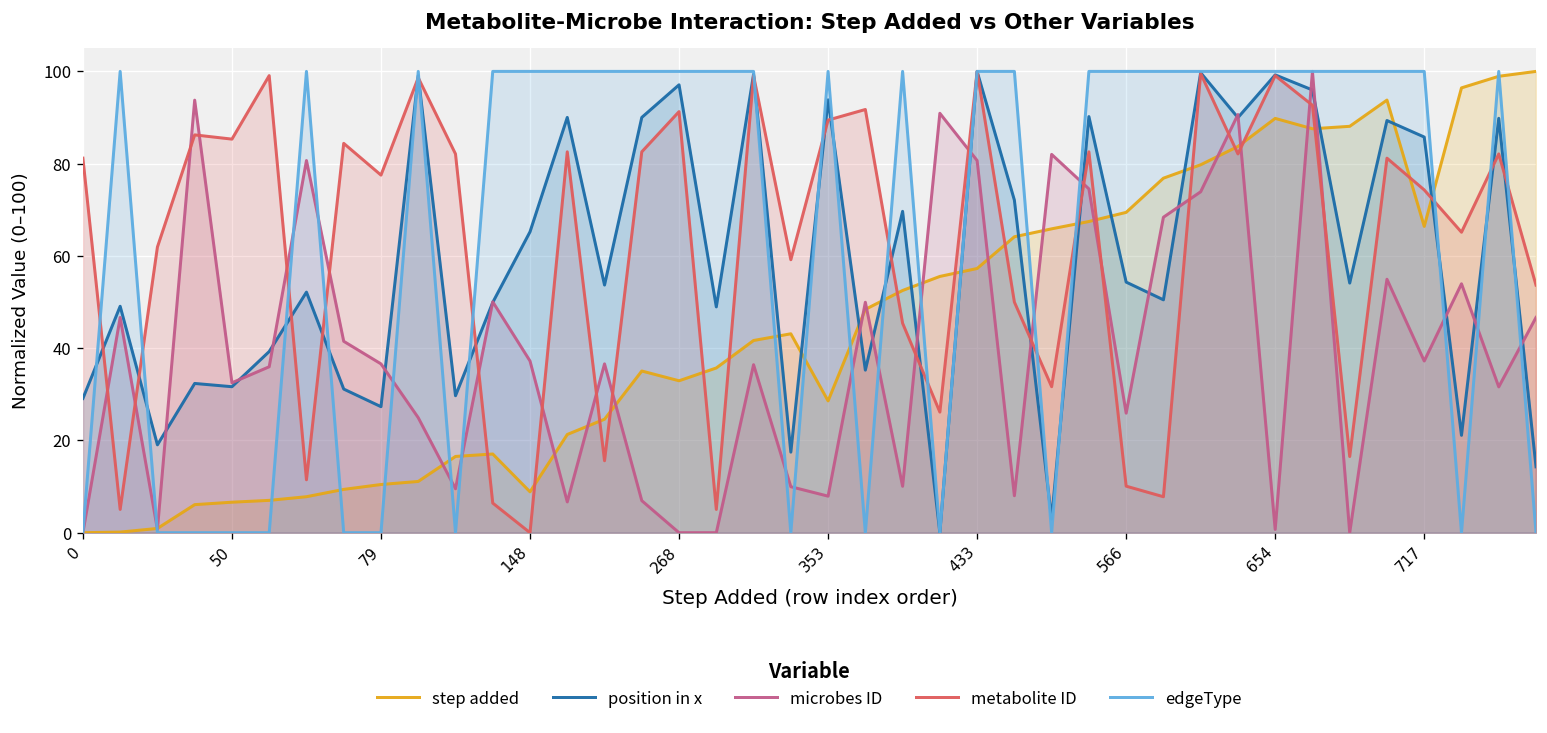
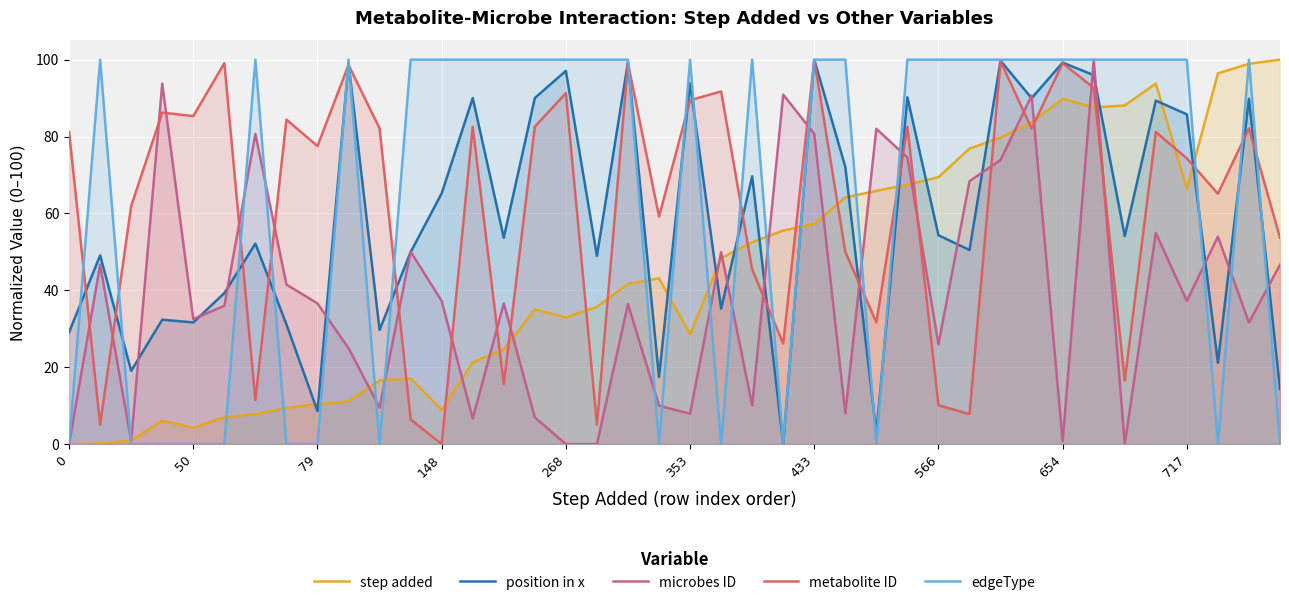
  {
    "step added": {
-     "50": 7,
+     "50": 4,
      "79": 10,
      "148": 9,
      "268": 33,
      "353": 29,
      "433": 57,
      "566": 69,
      "654": 90,
      "717": 66
    },
    "position in x": {
      "0": 29,
      "50": 32,
-     "79": 27,
+     "79": 9,
      "148": 65,
      "268": 97,
      "353": 94,
      "566": 54,
      "717": 86
    },
    "edgeType": {
      "50": 0,
      "79": 0,
      "148": 100,
      "268": 100,
      "353": 100,
      "566": 100,
      "654": 100,
      "717": 100
    }
  }
